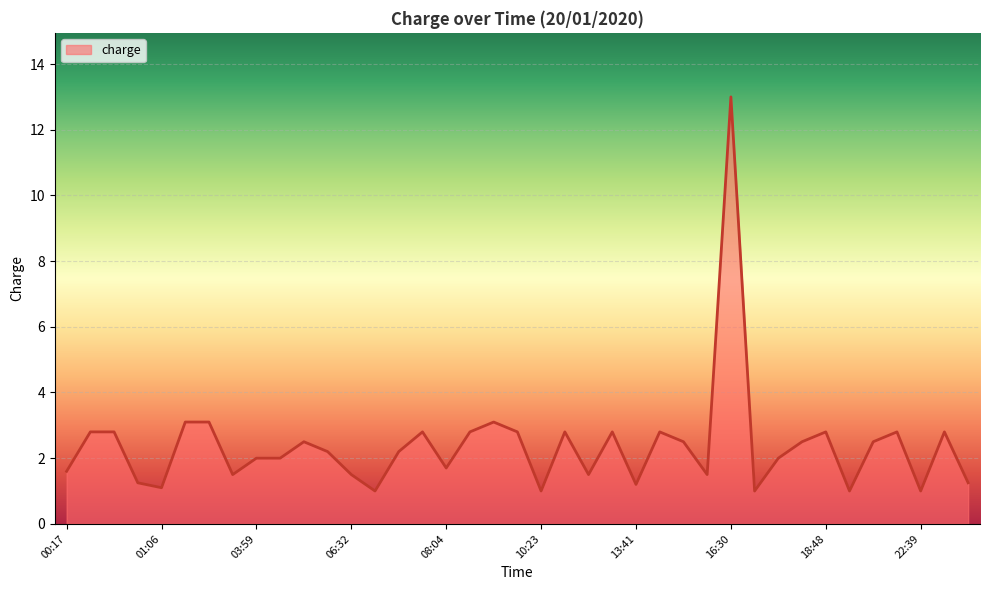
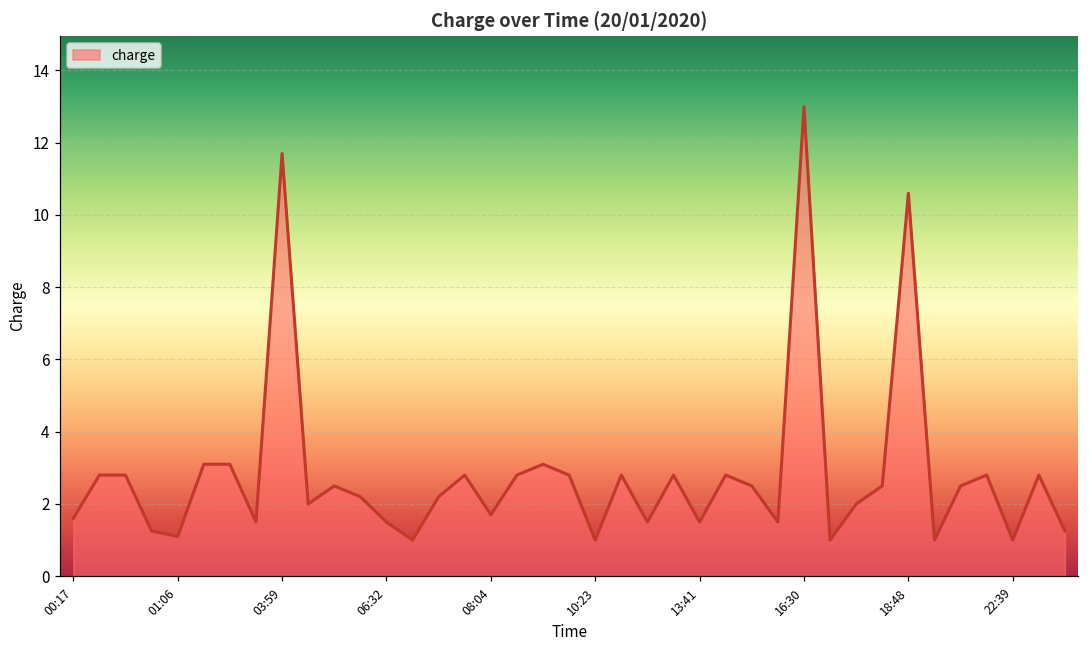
  {
    "00:17": 1.6,
    "01:06": 1.1,
-   "03:59": 2.0,
+   "03:59": 11.7,
    "06:32": 1.5,
    "08:04": 1.7,
    "10:23": 1.0,
-   "13:41": 1.2,
+   "13:41": 1.5,
    "16:30": 13.0,
-   "18:48": 2.8,
+   "18:48": 10.6,
    "22:39": 1.0
  }
